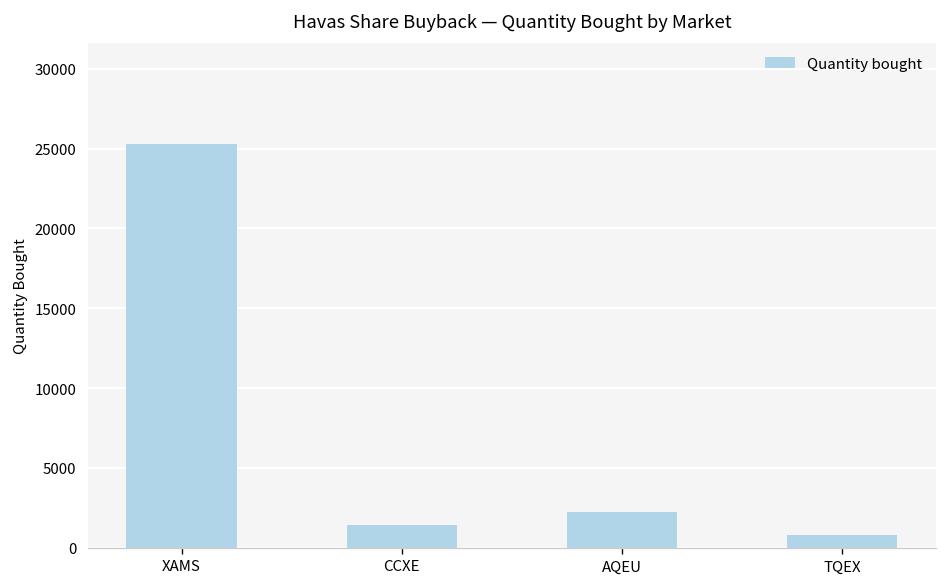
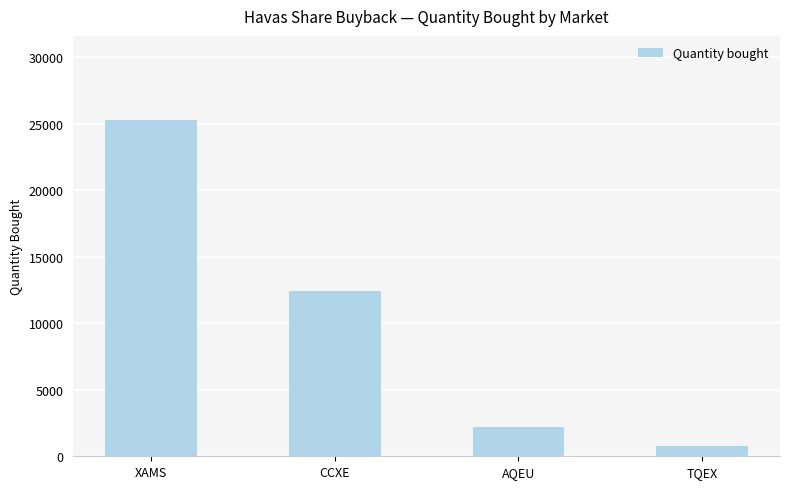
  {
    "XAMS": 25300,
-   "CCXE": 1400,
+   "CCXE": 12400,
    "AQEU": 2200,
    "TQEX": 800
  }
